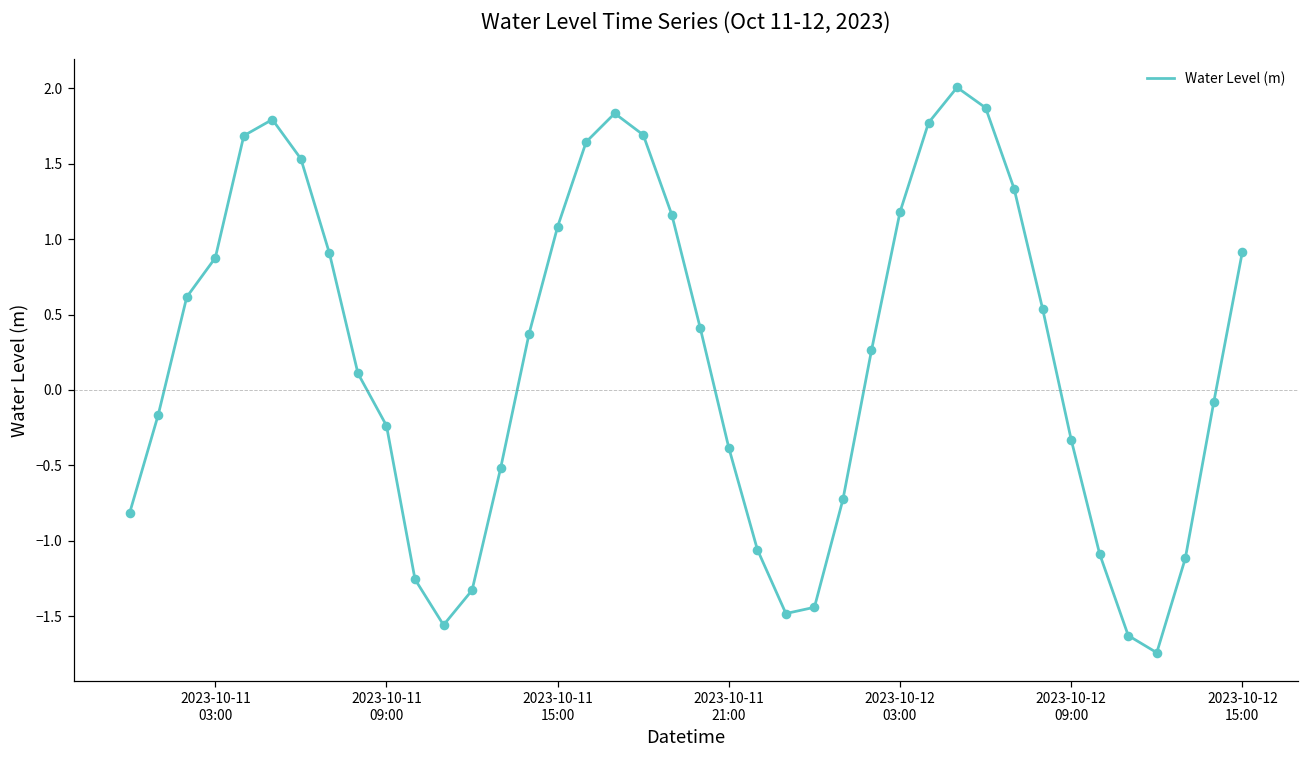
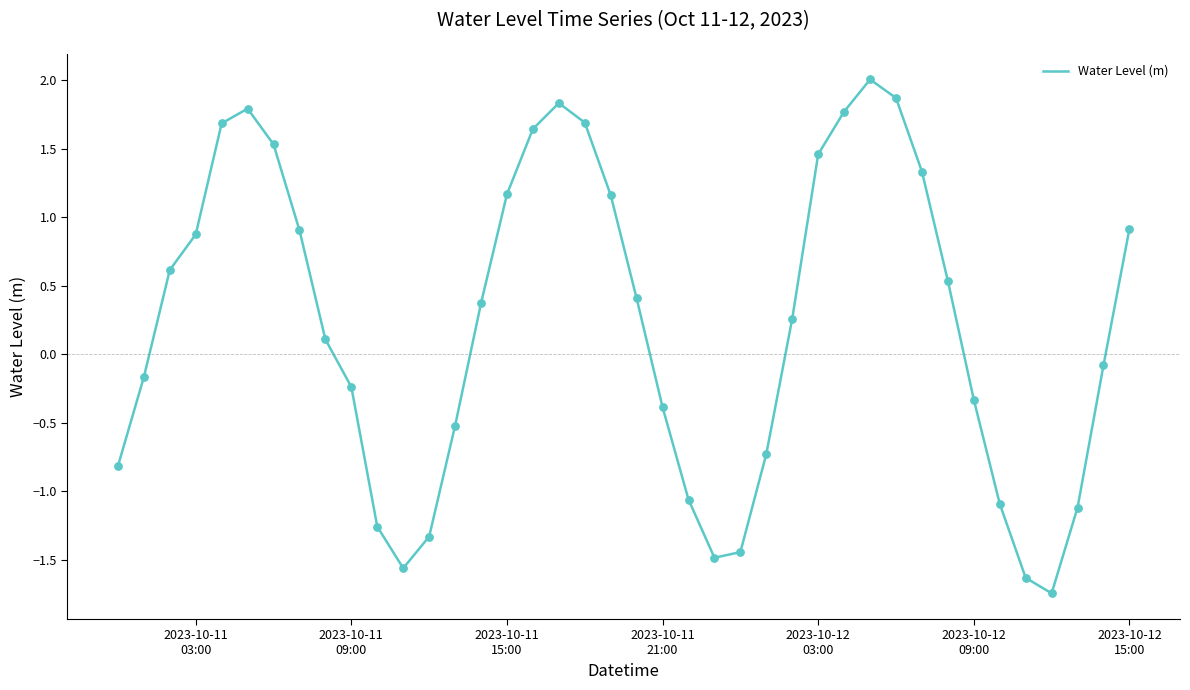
  {
    "2023-10-11 03:00": 0.88,
    "2023-10-11 09:00": -0.24,
-   "2023-10-11 15:00": 1.08,
+   "2023-10-11 15:00": 1.17,
    "2023-10-11 21:00": -0.38,
-   "2023-10-12 03:00": 1.18,
+   "2023-10-12 03:00": 1.46,
    "2023-10-12 09:00": -0.33,
    "2023-10-12 15:00": 0.92
  }
